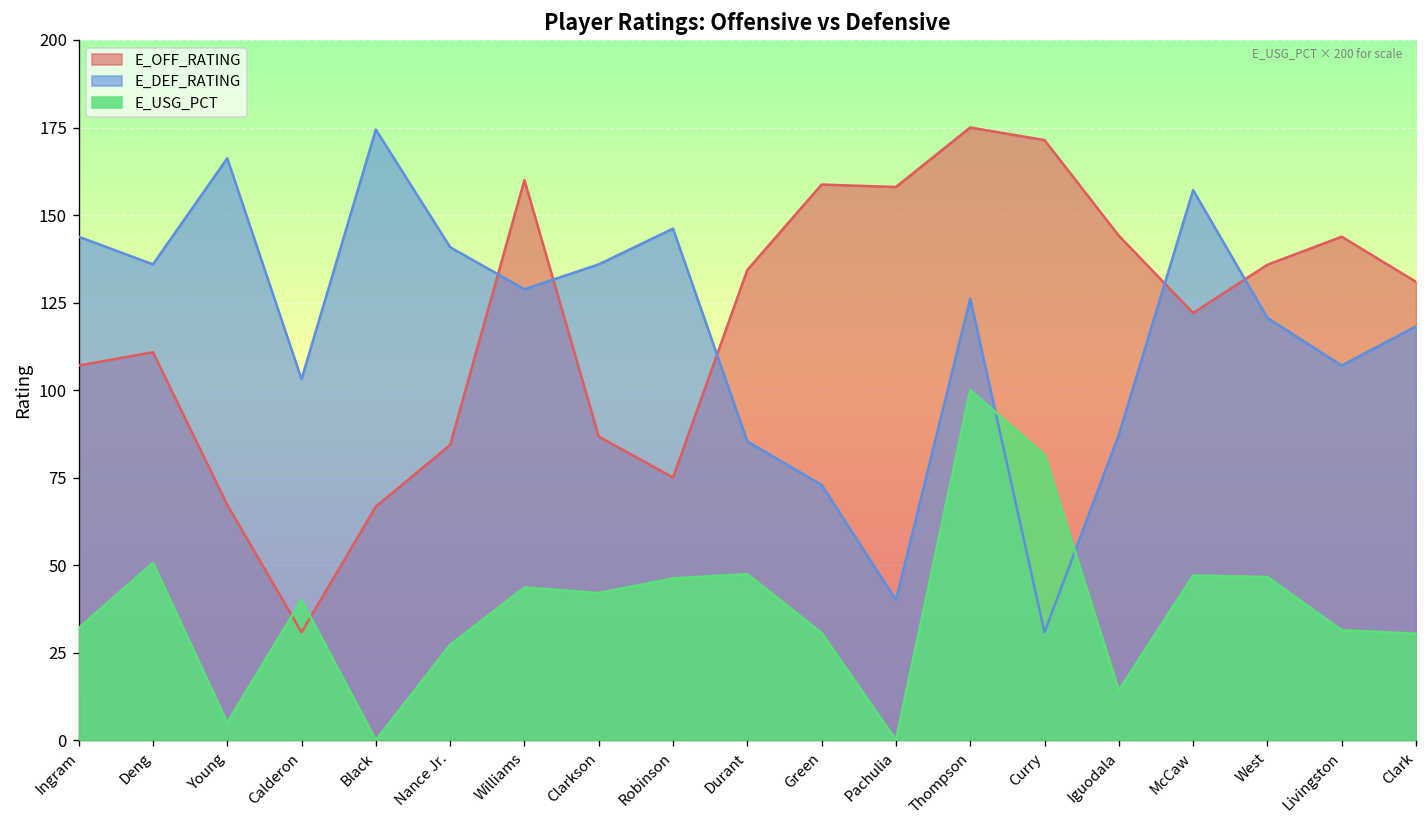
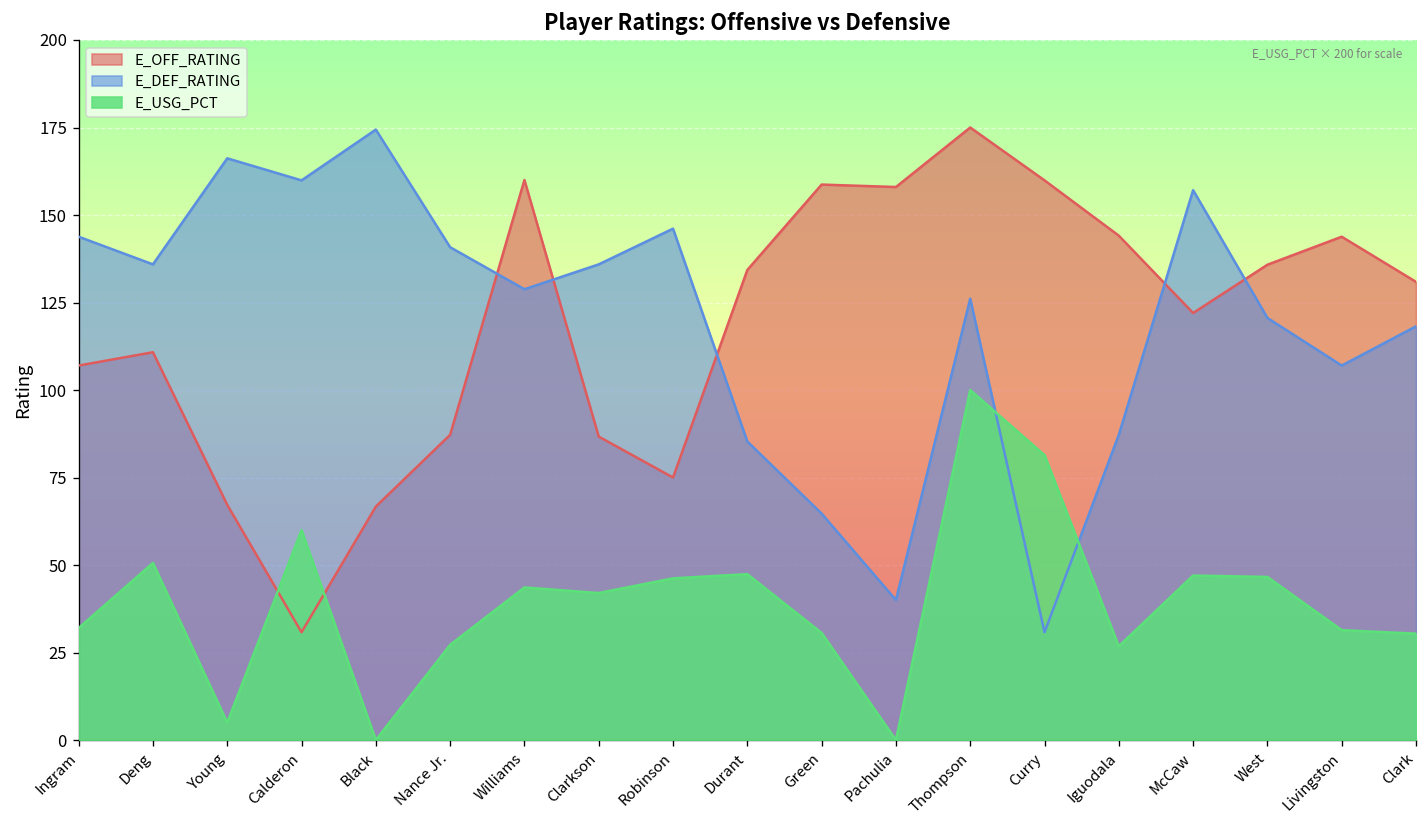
  {
    "E_OFF_RATING": {
      "Ingram": 107,
      "Deng": 111,
      "Young": 67,
      "Calderon": 31,
      "Black": 67,
-     "Nance Jr.": 84,
+     "Nance Jr.": 87,
      "Williams": 160,
      "Clarkson": 87,
      "Robinson": 75,
      "Durant": 134,
      "Green": 159,
      "Pachulia": 158,
      "Thompson": 175,
-     "Curry": 171,
+     "Curry": 160,
      "Iguodala": 144,
      "McCaw": 122,
      "West": 136,
      "Livingston": 144,
      "Clark": 131
    },
    "E_DEF_RATING": {
      "Ingram": 144,
      "Deng": 136,
      "Young": 166,
-     "Calderon": 103,
+     "Calderon": 160,
      "Black": 174,
      "Nance Jr.": 141,
      "Williams": 129,
      "Clarkson": 136,
      "Robinson": 146,
      "Durant": 85,
-     "Green": 73,
+     "Green": 65,
      "Pachulia": 40,
      "Thompson": 126,
      "Curry": 31,
      "Iguodala": 87,
      "McCaw": 157,
      "West": 121,
      "Livingston": 107,
      "Clark": 118
    },
    "E_USG_PCT": {
      "Ingram": 32,
      "Deng": 51,
      "Young": 5,
-     "Calderon": 40,
+     "Calderon": 60,
      "Black": 0,
      "Nance Jr.": 27,
      "Williams": 44,
      "Clarkson": 42,
      "Robinson": 46,
      "Durant": 47,
      "Green": 31,
      "Pachulia": 0,
      "Thompson": 100,
      "Curry": 81,
-     "Iguodala": 14,
+     "Iguodala": 27,
      "McCaw": 47,
      "West": 47,
      "Livingston": 31,
      "Clark": 30
    }
  }
